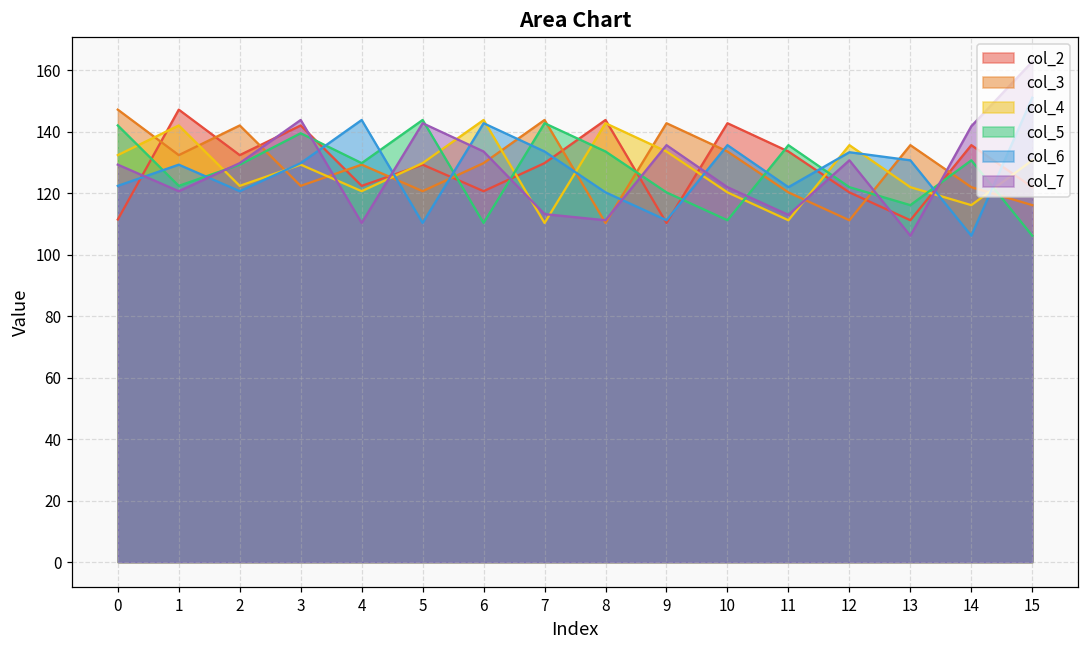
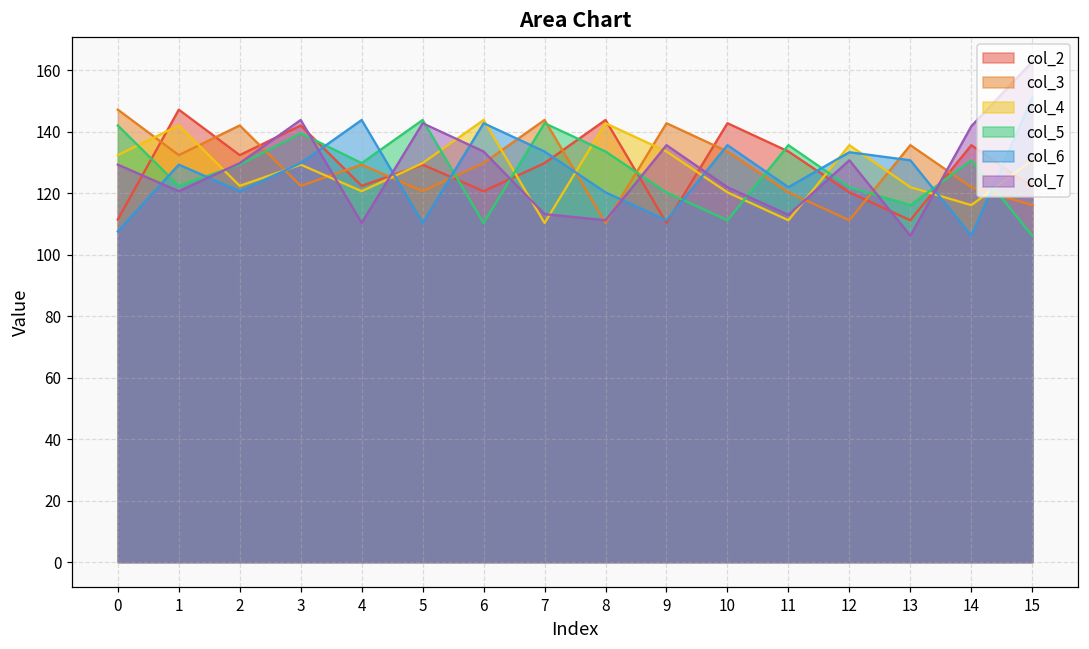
  {
    "col_5": {
      "0": 142,
      "1": 122,
      "3": 139,
      "5": 144,
      "6": 110,
      "7": 143,
      "8": 134,
      "9": 120,
      "10": 111,
      "11": 136,
      "12": 122,
      "13": 116,
      "14": 131,
      "15": 106
    },
    "col_6": {
-     "0": 122,
+     "0": 108,
      "1": 129,
      "2": 121,
      "4": 144,
      "5": 110,
      "6": 143,
      "7": 134,
      "8": 120,
      "10": 136,
      "11": 122,
      "12": 133,
      "13": 131,
      "14": 106
    },
    "col_7": {
      "0": 129,
      "1": 121,
      "3": 144,
      "4": 110,
      "5": 143,
      "6": 134,
      "7": 113,
      "9": 136,
      "10": 122,
      "11": 113,
      "12": 131,
      "13": 106,
      "14": 142
    }
  }
